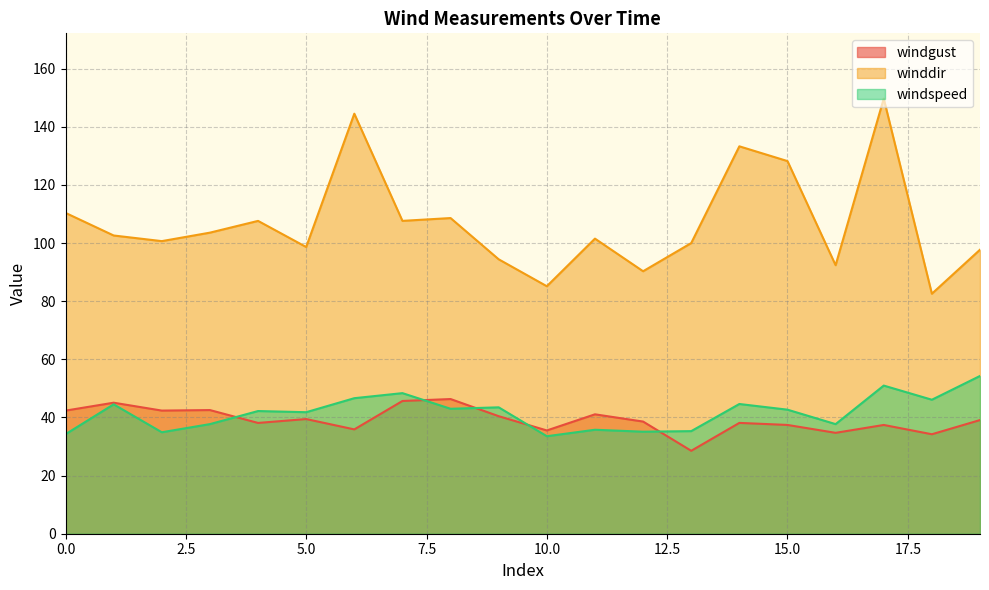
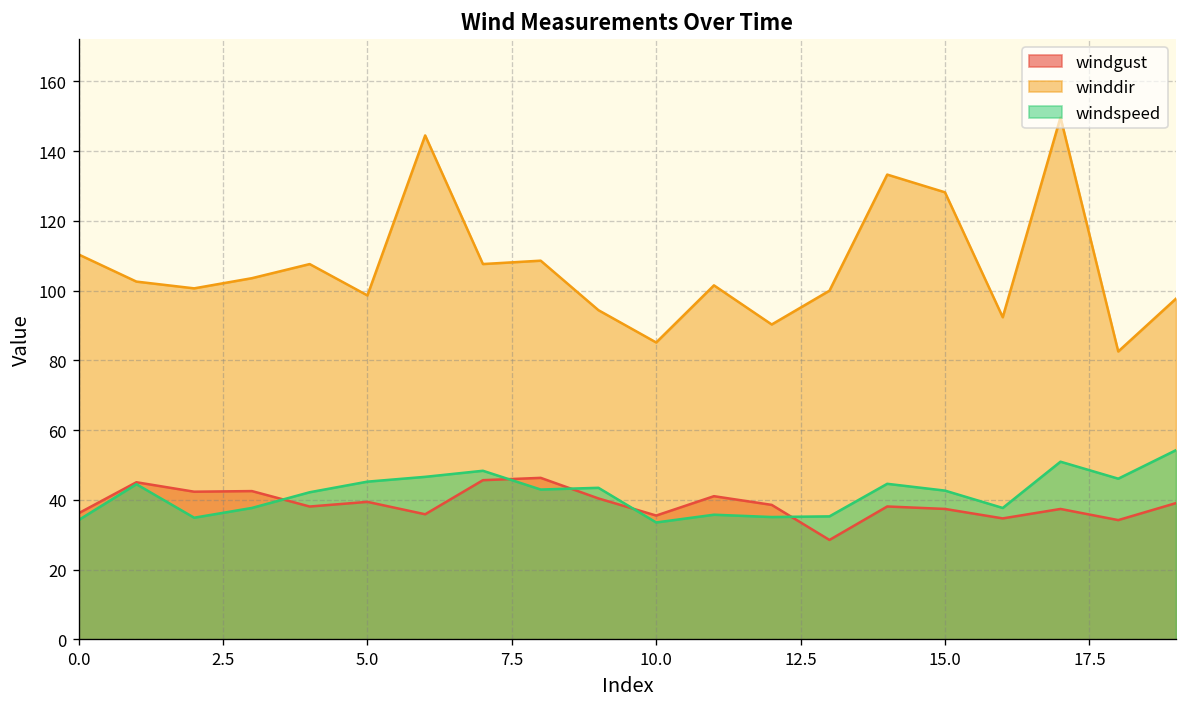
  {
    "windgust": {
-     "0.0": 42,
+     "0.0": 36,
      "5.0": 39,
      "10.0": 36,
      "15.0": 37
    },
    "winddir": {
      "0.0": 110,
      "5.0": 99,
      "10.0": 85,
      "15.0": 128
    },
    "windspeed": {
      "0.0": 34,
-     "5.0": 42,
+     "5.0": 45,
      "10.0": 34,
      "15.0": 43
    }
  }
